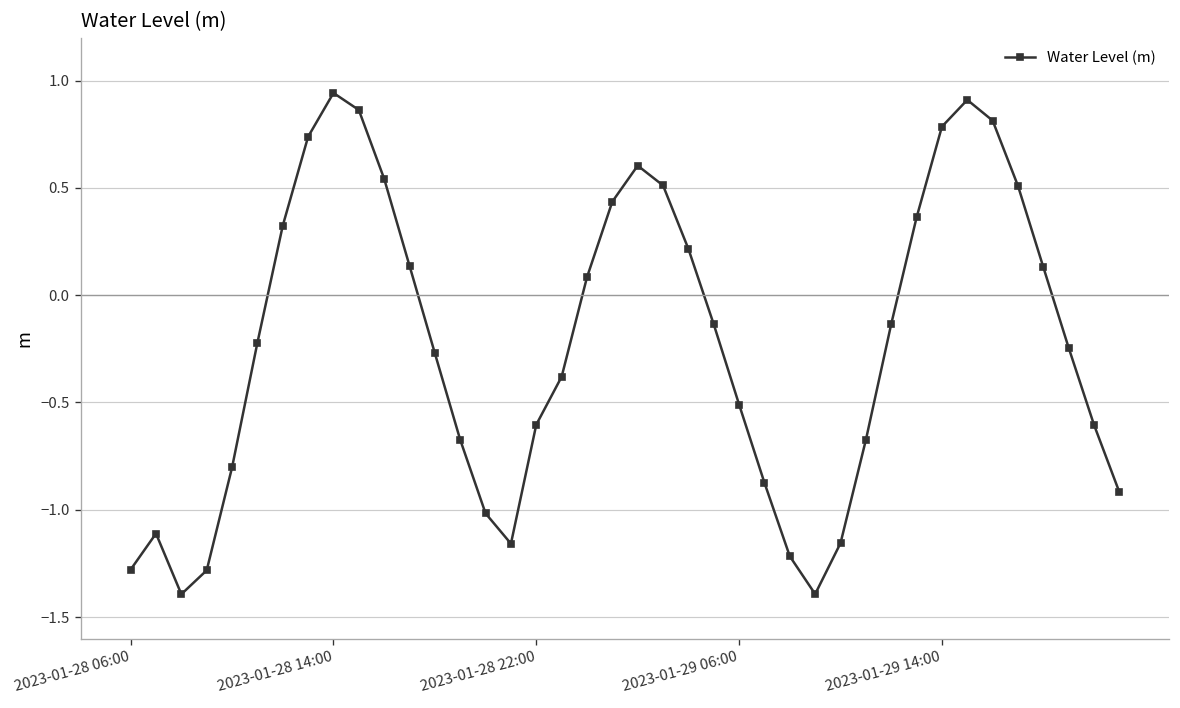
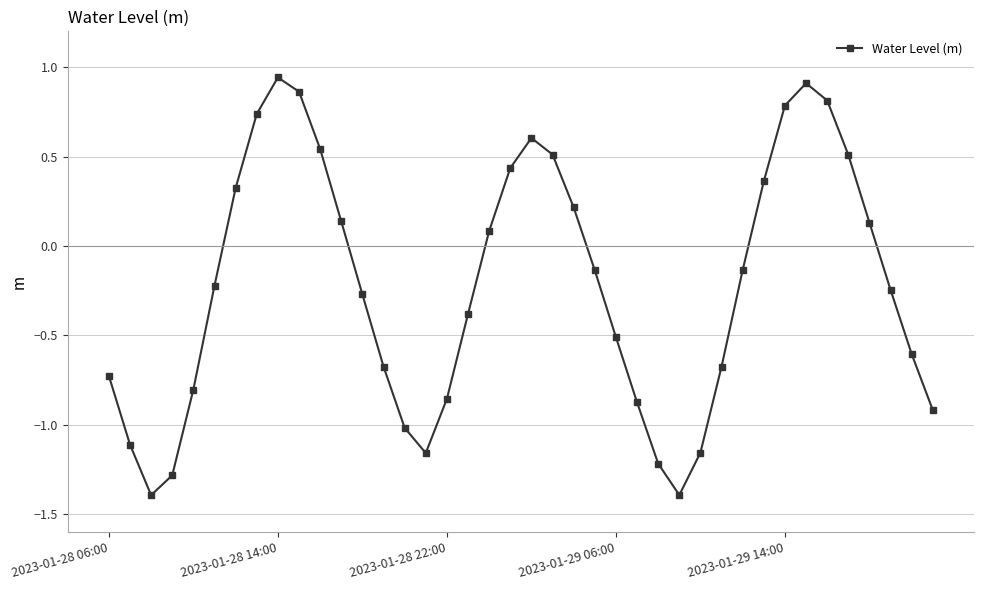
  {
-   "2023-01-28 06:00": -1.28,
+   "2023-01-28 06:00": -0.73,
    "2023-01-28 14:00": 0.94,
-   "2023-01-28 22:00": -0.60,
+   "2023-01-28 22:00": -0.85,
    "2023-01-29 06:00": -0.51,
    "2023-01-29 14:00": 0.79
  }
